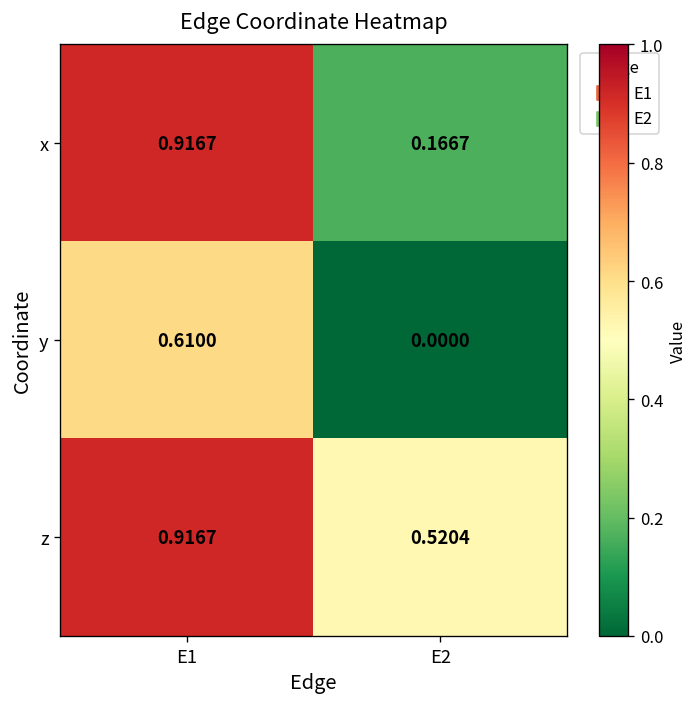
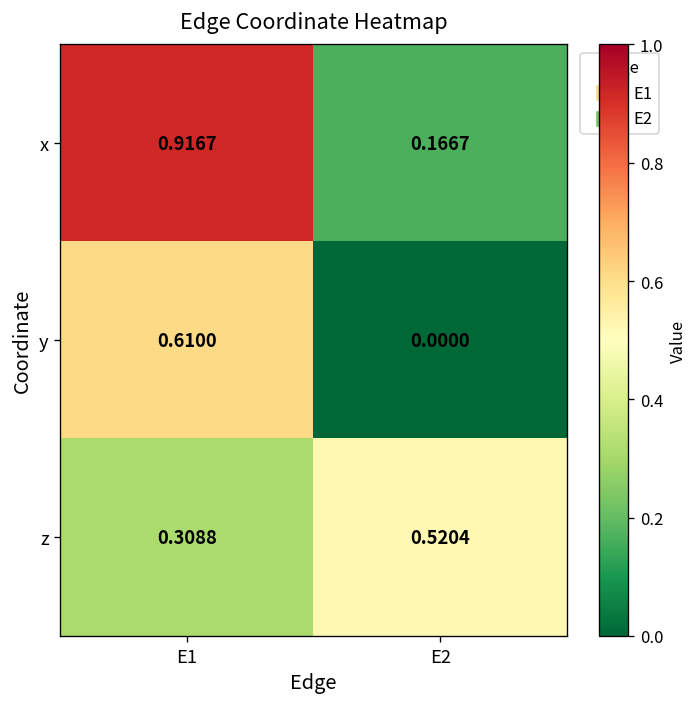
  {
    "x": {
      "E1": 0.9167,
      "E2": 0.1667
    },
    "y": {
      "E1": 0.6100,
      "E2": 0.0000
    },
    "z": {
-     "E1": 0.9167,
+     "E1": 0.3088,
      "E2": 0.5204
    }
  }
